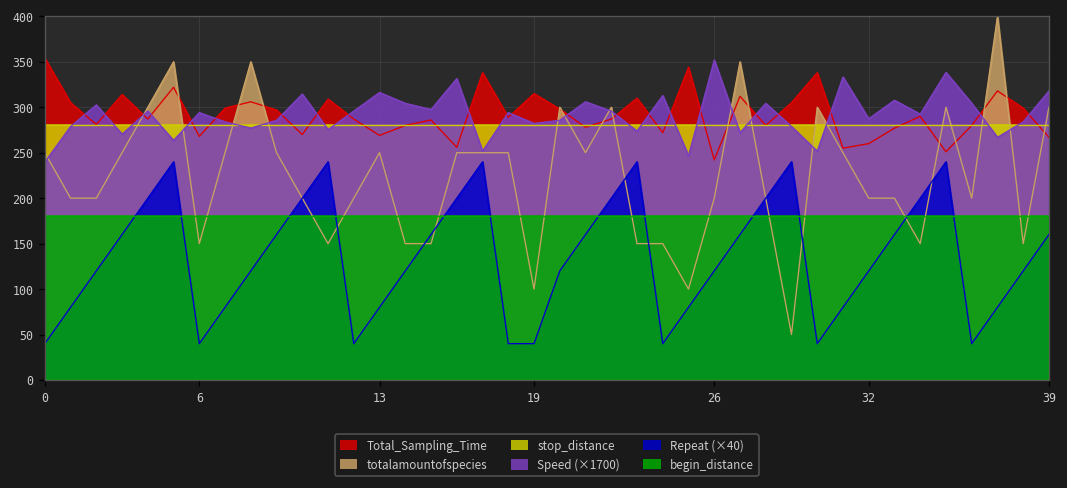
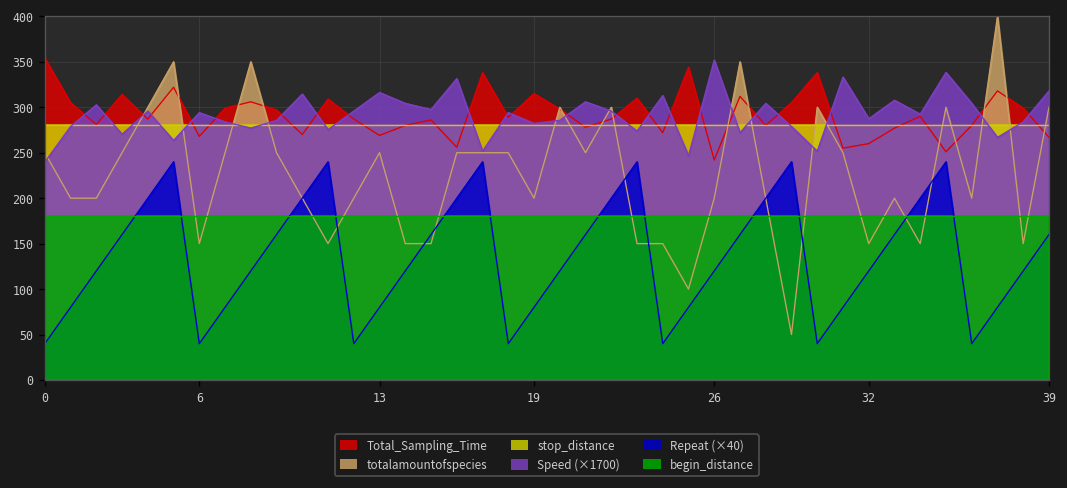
  {
    "Total_Sampling_Time": {
      "0": 350,
      "6": 270,
      "13": 270,
      "19": 320,
      "26": 240,
      "32": 260,
      "39": 270
    },
    "totalamountofspecies": {
      "0": 250,
      "6": 150,
      "13": 250,
-     "19": 100,
+     "19": 200,
      "26": 200,
-     "32": 200,
+     "32": 150,
      "39": 300
    },
    "stop_distance": {
      "0": 280,
      "6": 280,
      "13": 280,
      "26": 280,
      "32": 280,
      "39": 280
    },
    "Speed (×1700)": {
      "0": 240,
      "6": 290,
      "13": 320,
      "26": 350,
      "32": 290,
      "39": 320
    },
    "Repeat (×40)": {
      "0": 40,
      "6": 40,
      "13": 80,
-     "19": 40,
+     "19": 80,
      "26": 120,
      "32": 120,
      "39": 160
    },
    "begin_distance": {
      "0": 180,
      "6": 180,
      "13": 180,
      "19": 180,
      "26": 180,
      "32": 180,
      "39": 180
    }
  }
